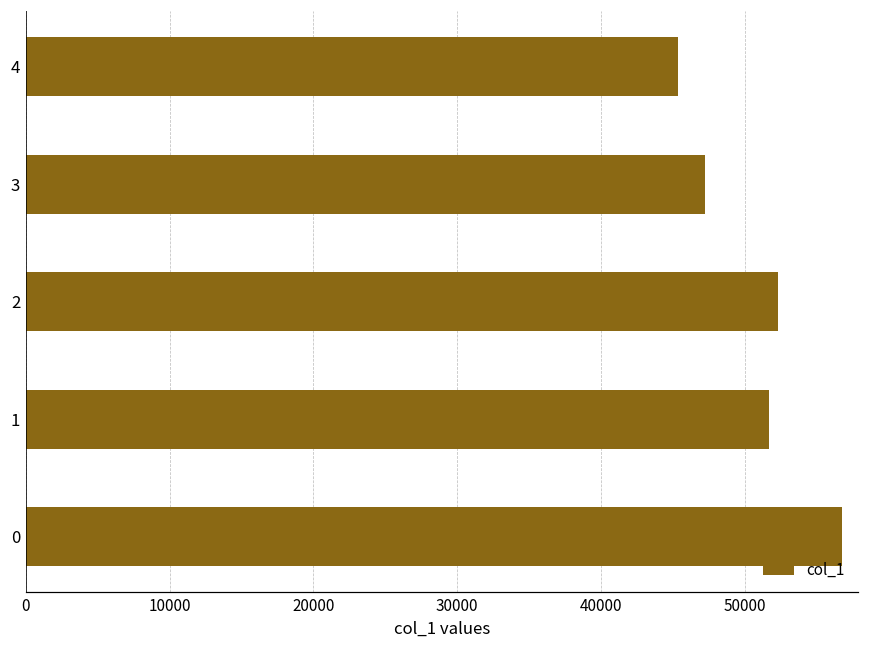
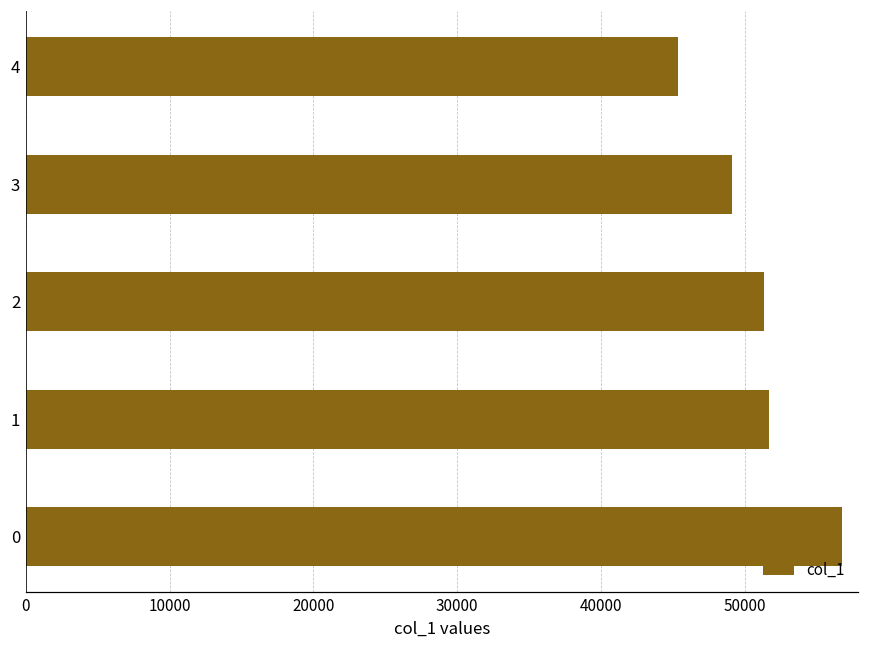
  {
    "4": 45400,
-   "3": 47200,
-   "2": 52300,
+   "3": 49100,
+   "2": 51300,
    "1": 51700,
    "0": 56700
  }
